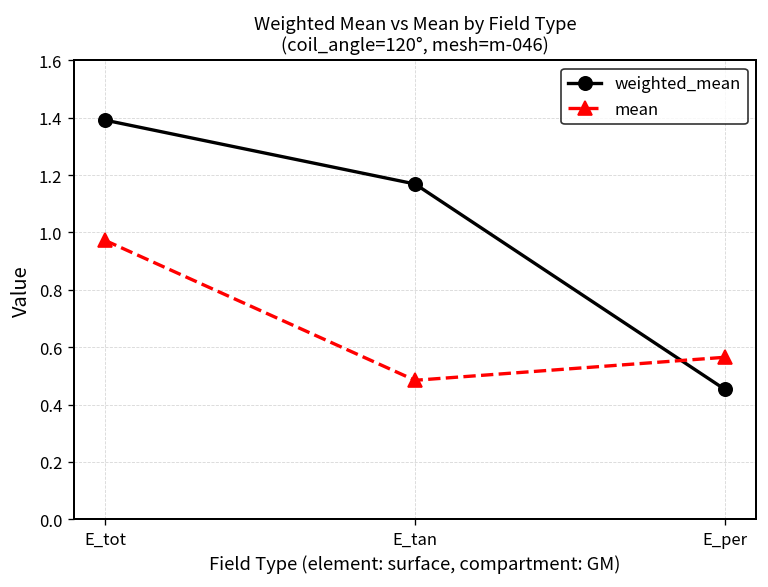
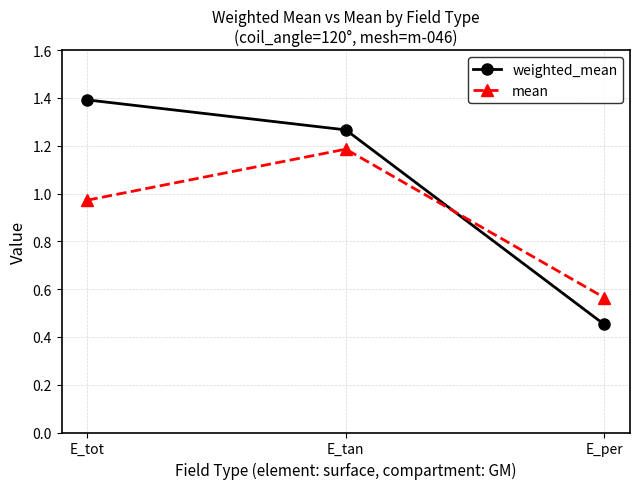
  {
    "weighted_mean": {
      "E_tot": 1.39,
-     "E_tan": 1.17,
+     "E_tan": 1.27,
      "E_per": 0.45
    },
    "mean": {
      "E_tot": 0.97,
-     "E_tan": 0.48,
+     "E_tan": 1.19,
      "E_per": 0.56
    }
  }
